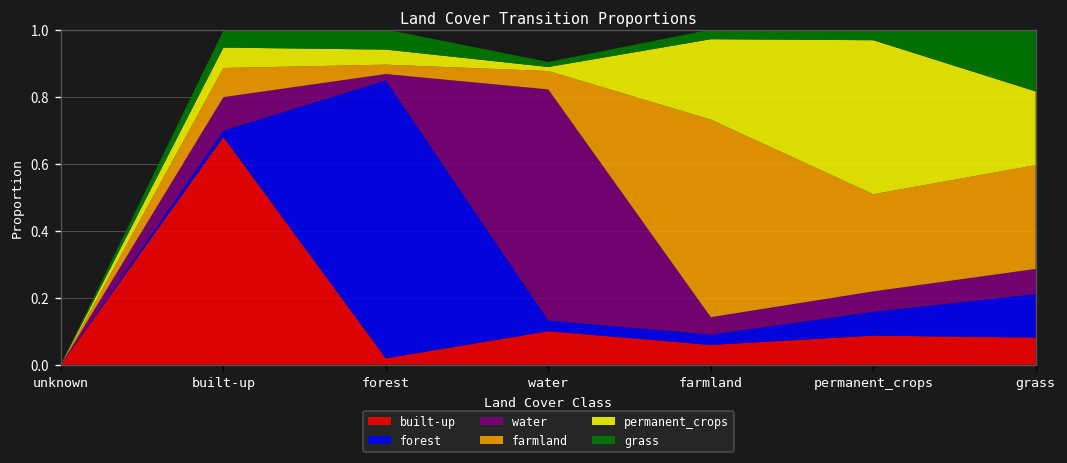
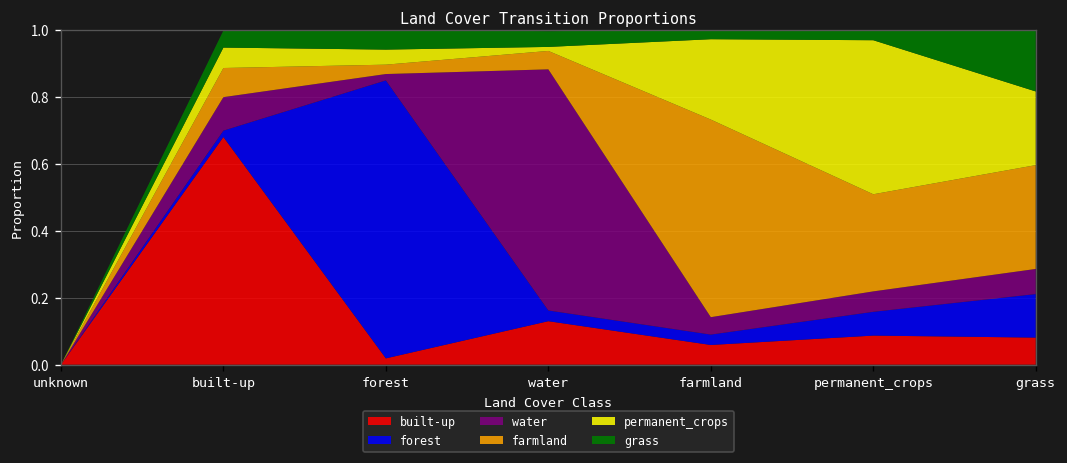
  {
    "built-up": {
      "built-up": 0.68,
      "forest": 0.02,
-     "water": 0.10,
+     "water": 0.13,
      "farmland": 0.06,
      "permanent_crops": 0.09,
      "grass": 0.08
    },
    "forest": {
      "built-up": 0.02,
      "forest": 0.83,
      "water": 0.03,
      "farmland": 0.03,
      "permanent_crops": 0.07,
      "grass": 0.13
    },
    "water": {
      "built-up": 0.10,
      "forest": 0.02,
-     "water": 0.69,
+     "water": 0.72,
      "farmland": 0.05,
      "permanent_crops": 0.06,
      "grass": 0.08
    },
    "farmland": {
      "built-up": 0.09,
      "forest": 0.03,
      "water": 0.06,
      "farmland": 0.59,
      "permanent_crops": 0.29,
      "grass": 0.31
    },
    "permanent_crops": {
      "built-up": 0.06,
      "forest": 0.05,
      "water": 0.01,
      "farmland": 0.24,
      "permanent_crops": 0.46,
      "grass": 0.22
    },
    "grass": {
      "built-up": 0.05,
      "forest": 0.06,
-     "water": 0.02,
+     "water": 0.05,
      "farmland": 0.03,
      "permanent_crops": 0.03,
      "grass": 0.19
    }
  }
